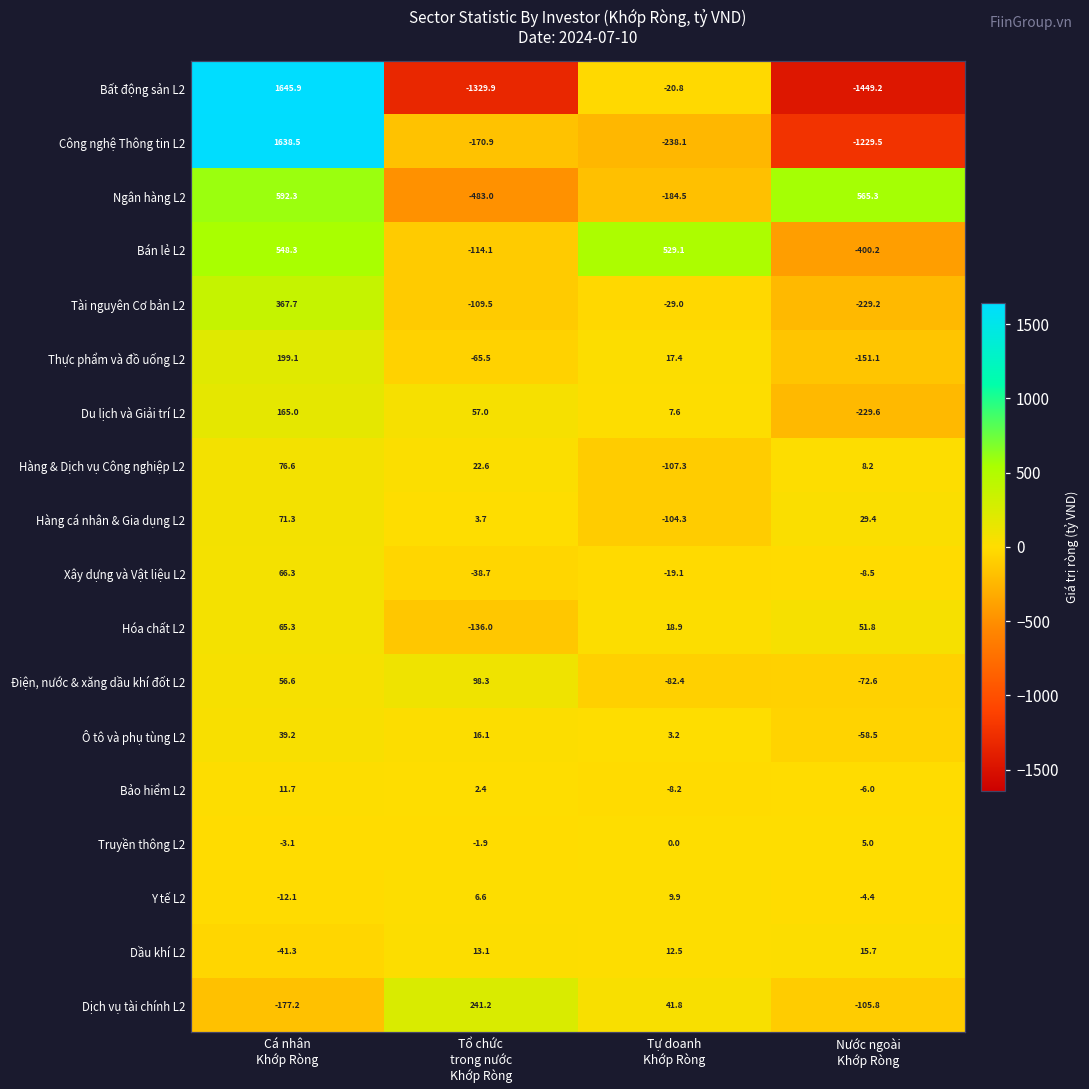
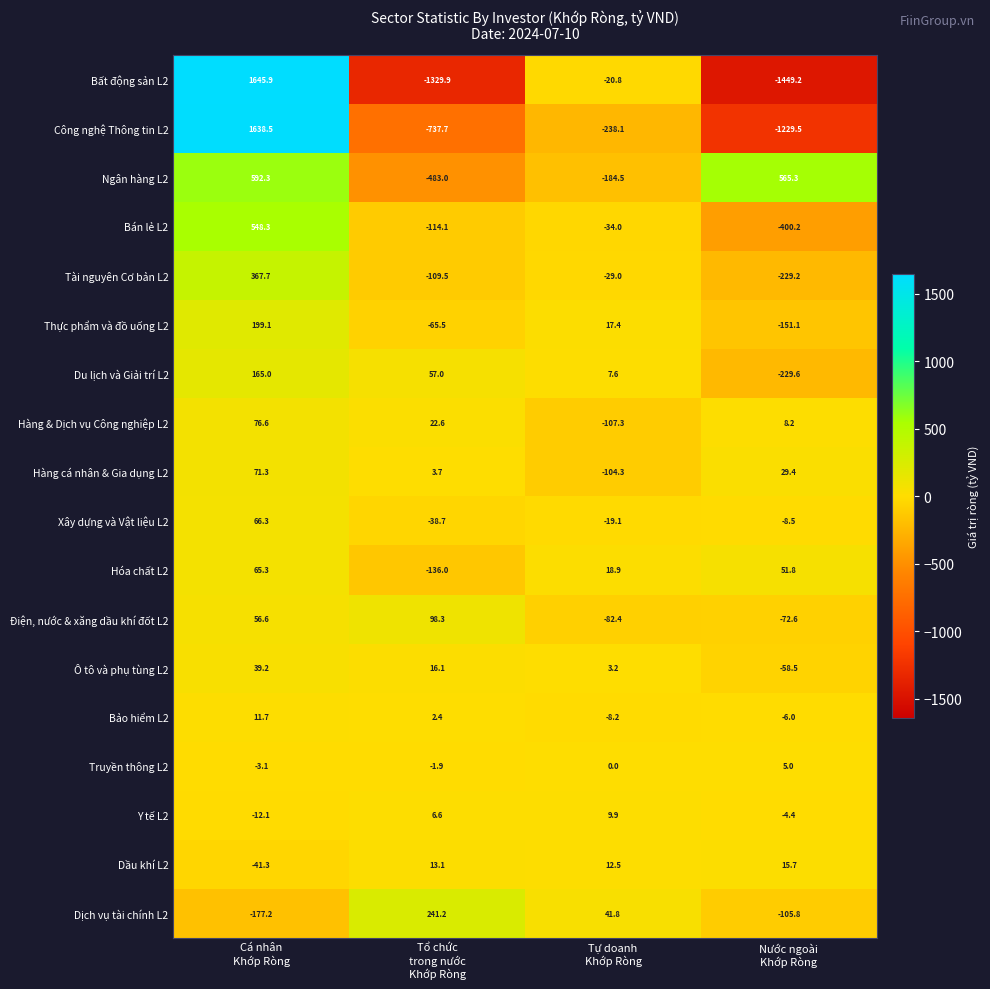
  {
    "Bất động sản L2": {
      "Cá nhân Khớp Ròng": 1645.9,
      "Tổ chức trong nước Khớp Ròng": -1329.9,
      "Tự doanh Khớp Ròng": -20.8,
      "Nước ngoài Khớp Ròng": -1449.2
    },
    "Công nghệ Thông tin L2": {
      "Cá nhân Khớp Ròng": 1638.5,
-     "Tổ chức trong nước Khớp Ròng": -170.9,
+     "Tổ chức trong nước Khớp Ròng": -737.7,
      "Tự doanh Khớp Ròng": -238.1,
      "Nước ngoài Khớp Ròng": -1229.5
    },
    "Ngân hàng L2": {
      "Cá nhân Khớp Ròng": 592.3,
      "Tổ chức trong nước Khớp Ròng": -483.0,
      "Tự doanh Khớp Ròng": -184.5,
      "Nước ngoài Khớp Ròng": 565.3
    },
    "Bán lẻ L2": {
      "Cá nhân Khớp Ròng": 548.3,
      "Tổ chức trong nước Khớp Ròng": -114.1,
-     "Tự doanh Khớp Ròng": 529.1,
+     "Tự doanh Khớp Ròng": -34.0,
      "Nước ngoài Khớp Ròng": -400.2
    },
    "Tài nguyên Cơ bản L2": {
      "Cá nhân Khớp Ròng": 367.7,
      "Tổ chức trong nước Khớp Ròng": -109.5,
      "Tự doanh Khớp Ròng": -29.0,
      "Nước ngoài Khớp Ròng": -229.2
    },
    "Thực phẩm và đồ uống L2": {
      "Cá nhân Khớp Ròng": 199.1,
      "Tổ chức trong nước Khớp Ròng": -65.5,
      "Tự doanh Khớp Ròng": 17.4,
      "Nước ngoài Khớp Ròng": -151.1
    },
    "Du lịch và Giải trí L2": {
      "Cá nhân Khớp Ròng": 165.0,
      "Tổ chức trong nước Khớp Ròng": 57.0,
      "Tự doanh Khớp Ròng": 7.6,
      "Nước ngoài Khớp Ròng": -229.6
    },
    "Hàng & Dịch vụ Công nghiệp L2": {
      "Cá nhân Khớp Ròng": 76.6,
      "Tổ chức trong nước Khớp Ròng": 22.6,
      "Tự doanh Khớp Ròng": -107.3,
      "Nước ngoài Khớp Ròng": 8.2
    },
    "Hàng cá nhân & Gia dụng L2": {
      "Cá nhân Khớp Ròng": 71.3,
      "Tổ chức trong nước Khớp Ròng": 3.7,
      "Tự doanh Khớp Ròng": -104.3,
      "Nước ngoài Khớp Ròng": 29.4
    },
    "Xây dựng và Vật liệu L2": {
      "Cá nhân Khớp Ròng": 66.3,
      "Tổ chức trong nước Khớp Ròng": -38.7,
      "Tự doanh Khớp Ròng": -19.1,
      "Nước ngoài Khớp Ròng": -8.5
    },
    "Hóa chất L2": {
      "Cá nhân Khớp Ròng": 65.3,
      "Tổ chức trong nước Khớp Ròng": -136.0,
      "Tự doanh Khớp Ròng": 18.9,
      "Nước ngoài Khớp Ròng": 51.8
    },
    "Điện, nước & xăng dầu khí đốt L2": {
      "Cá nhân Khớp Ròng": 56.6,
      "Tổ chức trong nước Khớp Ròng": 98.3,
      "Tự doanh Khớp Ròng": -82.4,
      "Nước ngoài Khớp Ròng": -72.6
    },
    "Ô tô và phụ tùng L2": {
      "Cá nhân Khớp Ròng": 39.2,
      "Tổ chức trong nước Khớp Ròng": 16.1,
      "Tự doanh Khớp Ròng": 3.2,
      "Nước ngoài Khớp Ròng": -58.5
    },
    "Bảo hiểm L2": {
      "Cá nhân Khớp Ròng": 11.7,
      "Tổ chức trong nước Khớp Ròng": 2.4,
      "Tự doanh Khớp Ròng": -8.2,
      "Nước ngoài Khớp Ròng": -6.0
    },
    "Truyền thông L2": {
      "Cá nhân Khớp Ròng": -3.1,
      "Tổ chức trong nước Khớp Ròng": -1.9,
      "Tự doanh Khớp Ròng": 0.0,
      "Nước ngoài Khớp Ròng": 5.0
    },
    "Y tế L2": {
      "Cá nhân Khớp Ròng": -12.1,
      "Tổ chức trong nước Khớp Ròng": 6.6,
      "Tự doanh Khớp Ròng": 9.9,
      "Nước ngoài Khớp Ròng": -4.4
    },
    "Dầu khí L2": {
      "Cá nhân Khớp Ròng": -41.3,
      "Tổ chức trong nước Khớp Ròng": 13.1,
      "Tự doanh Khớp Ròng": 12.5,
      "Nước ngoài Khớp Ròng": 15.7
    },
    "Dịch vụ tài chính L2": {
      "Cá nhân Khớp Ròng": -177.2,
      "Tổ chức trong nước Khớp Ròng": 241.2,
      "Tự doanh Khớp Ròng": 41.8,
      "Nước ngoài Khớp Ròng": -105.8
    }
  }
